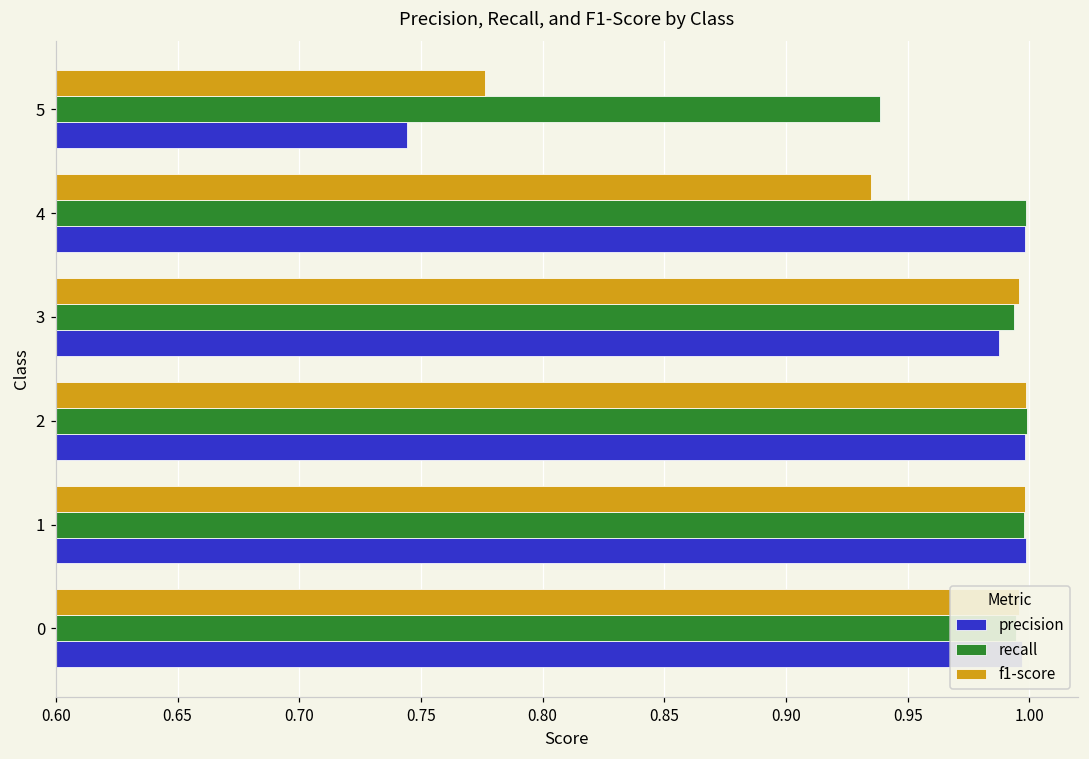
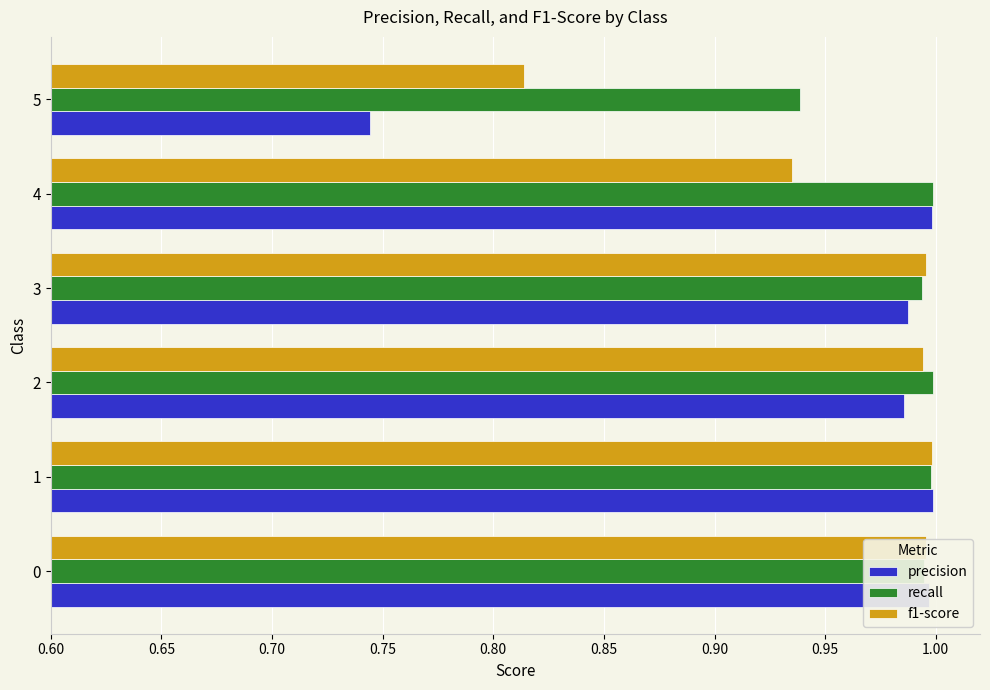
  {
    "precision": {
      "5": 0.744,
      "4": 0.998,
      "3": 0.987,
-     "2": 0.998,
+     "2": 0.986,
      "1": 0.999
    },
    "recall": {
      "5": 0.939,
      "4": 0.999,
      "3": 0.994,
      "2": 0.999,
      "1": 0.998
    },
    "f1-score": {
-     "5": 0.776,
+     "5": 0.814,
      "4": 0.935,
      "3": 0.996,
-     "2": 0.999,
+     "2": 0.994,
      "1": 0.998
    }
  }
